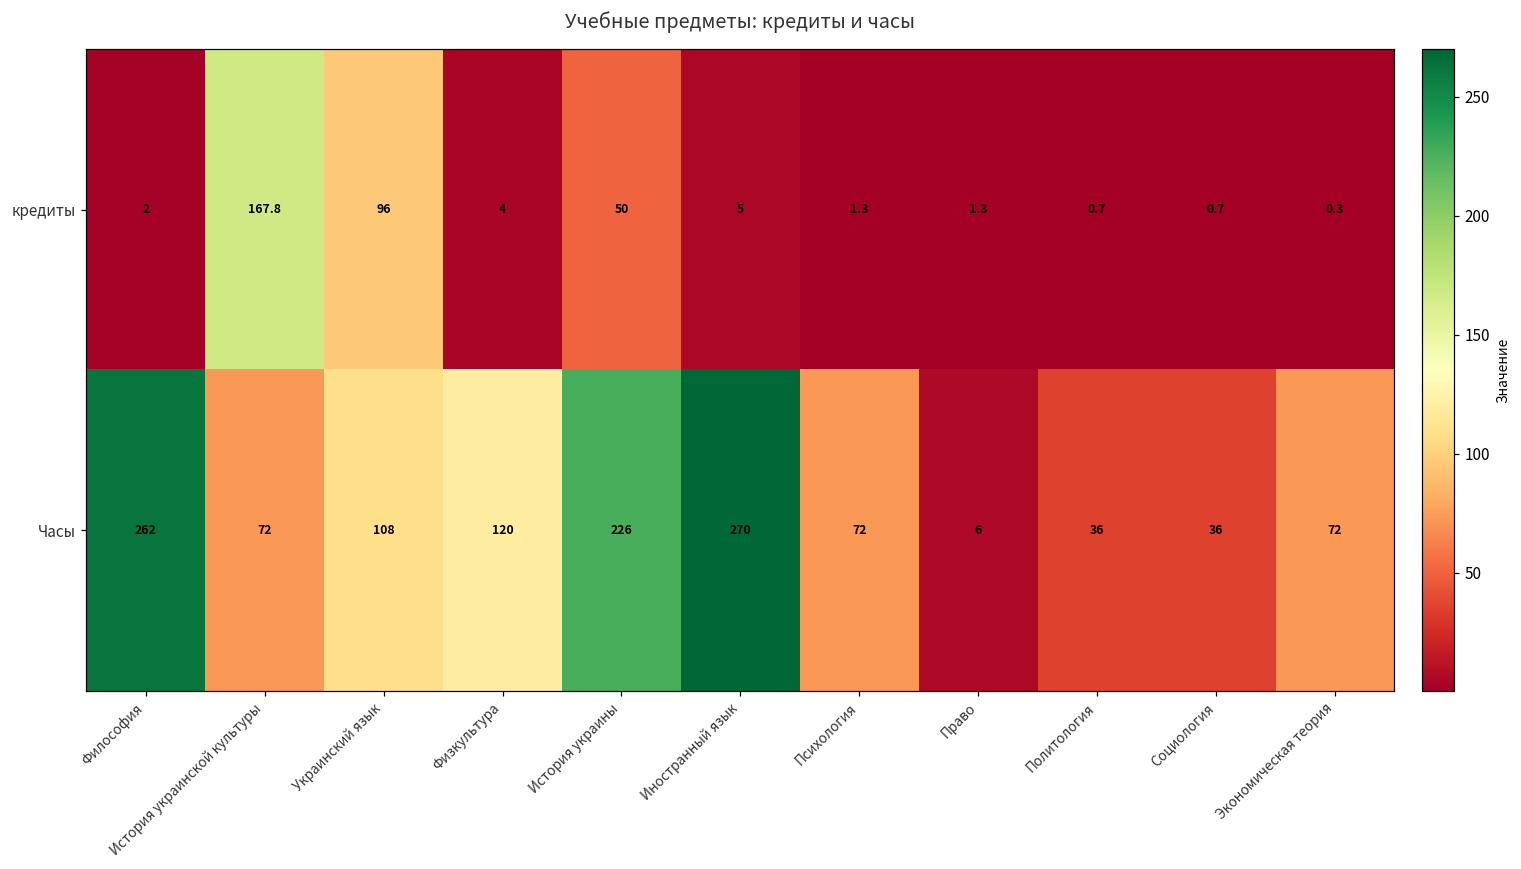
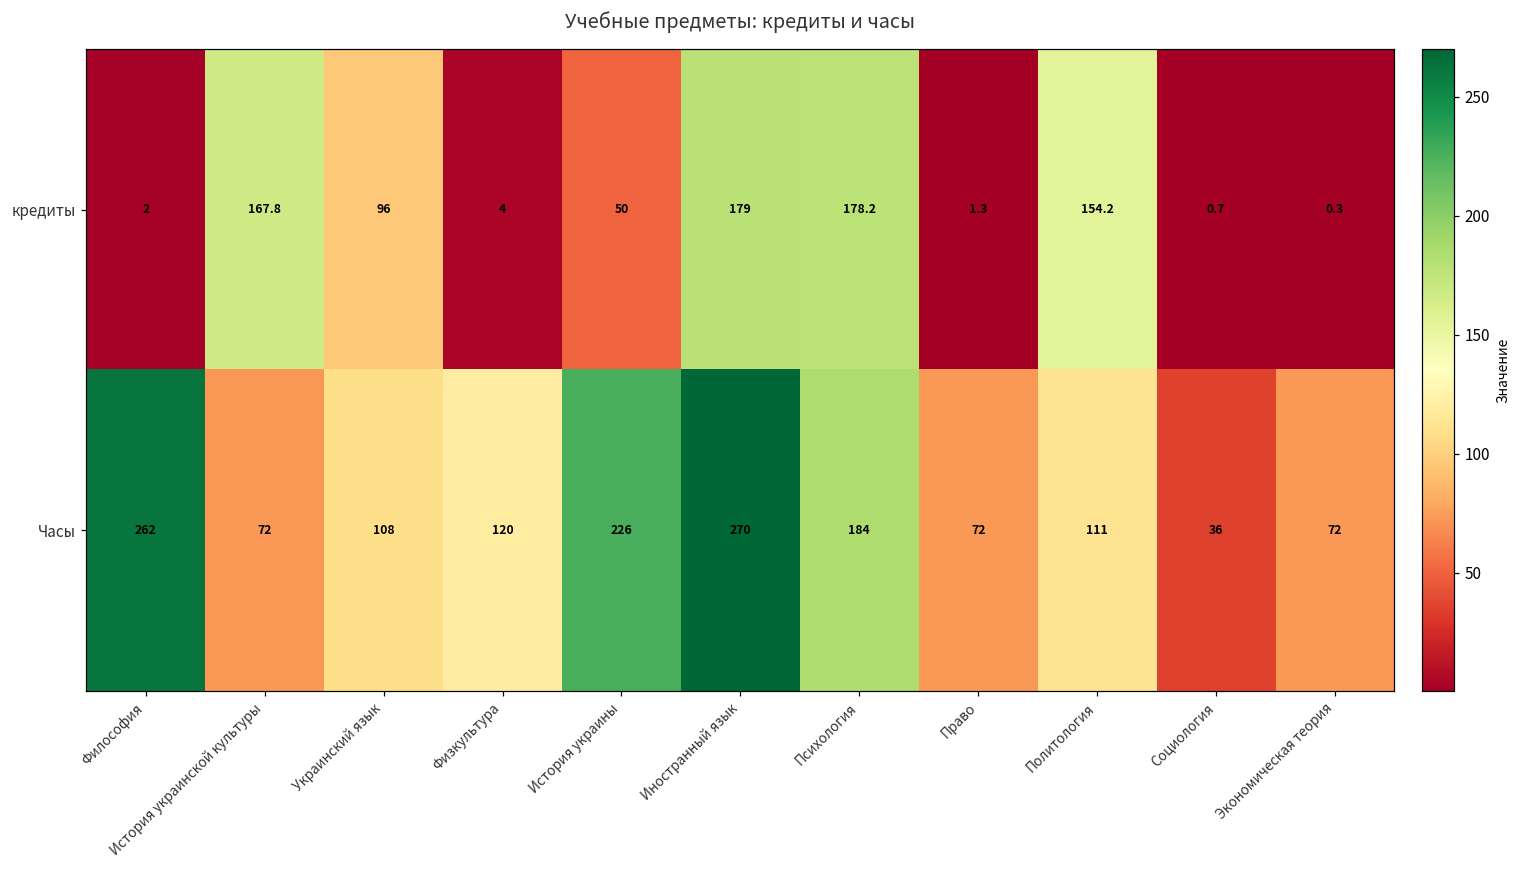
  {
    "кредиты": {
      "Философия": 2,
      "История украинской культуры": 167.8,
      "Украинский язык": 96,
      "Физкультура": 4,
      "История украины": 50,
-     "Иностранный язык": 5,
-     "Психология": 1.3,
+     "Иностранный язык": 179,
+     "Психология": 178.2,
      "Право": 1.3,
-     "Политология": 0.7,
+     "Политология": 154.2,
      "Социология": 0.7,
      "Экономическая теория": 0.3
    },
    "Часы": {
      "Философия": 262,
      "История украинской культуры": 72,
      "Украинский язык": 108,
      "Физкультура": 120,
      "История украины": 226,
      "Иностранный язык": 270,
-     "Психология": 72,
-     "Право": 6,
-     "Политология": 36,
+     "Психология": 184,
+     "Право": 72,
+     "Политология": 111,
      "Социология": 36,
      "Экономическая теория": 72
    }
  }
